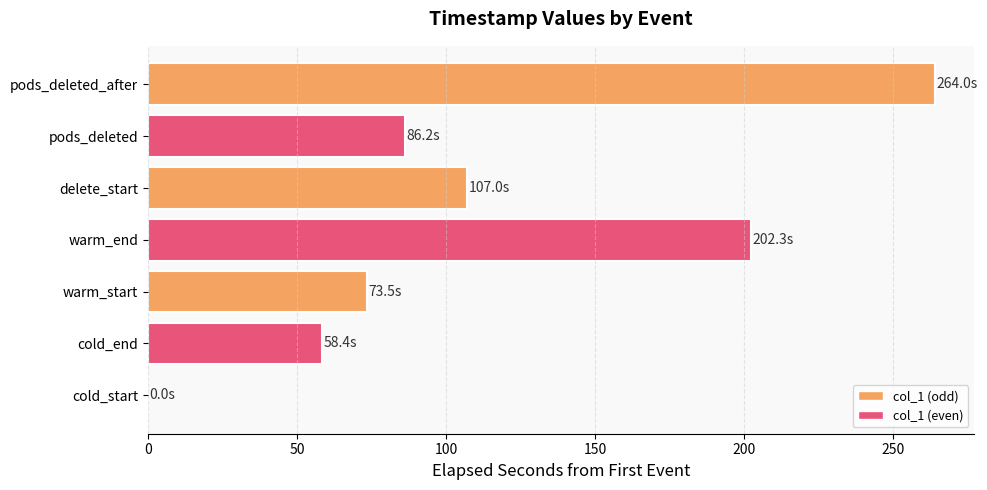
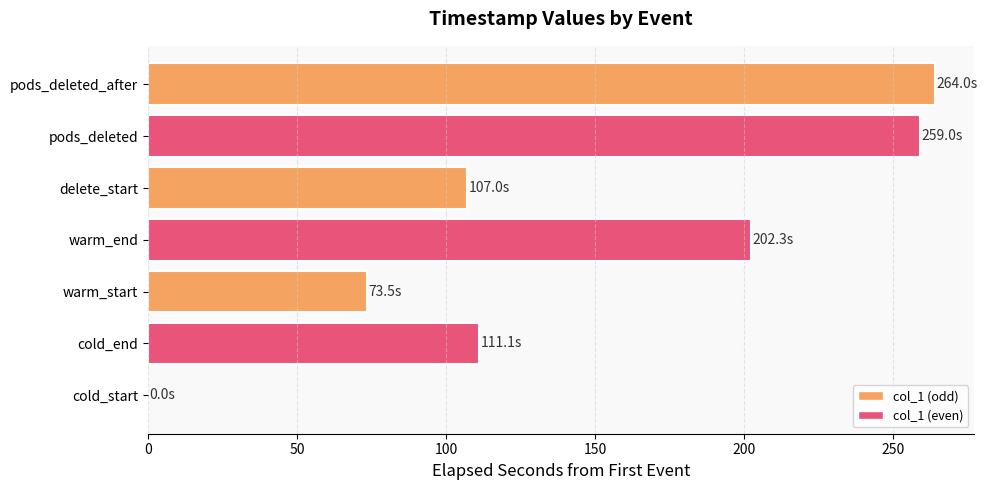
  {
    "pods_deleted_after": "264.0s",
-   "pods_deleted": "86.2s",
+   "pods_deleted": "259.0s",
    "delete_start": "107.0s",
    "warm_end": "202.3s",
    "warm_start": "73.5s",
-   "cold_end": "58.4s",
+   "cold_end": "111.1s",
    "cold_start": "0.0s"
  }
